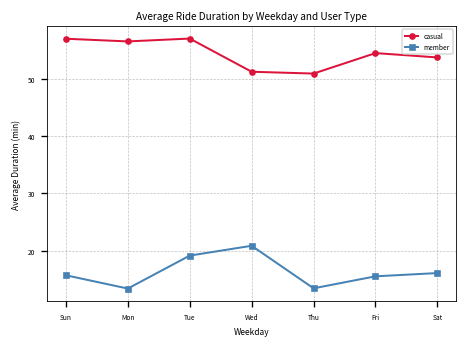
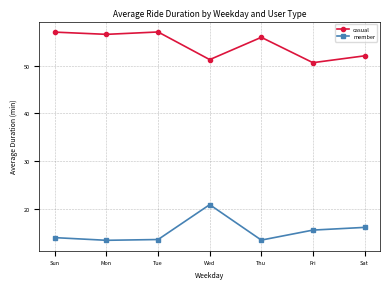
  {
    "casual": {
      "Sun": 57,
      "Mon": 57,
      "Tue": 57,
      "Wed": 51,
-     "Thu": 51,
-     "Fri": 55,
-     "Sat": 54
+     "Thu": 56,
+     "Fri": 51,
+     "Sat": 52
    },
    "member": {
-     "Sun": 16,
+     "Sun": 14,
      "Mon": 13,
-     "Tue": 19,
+     "Tue": 14,
      "Wed": 21,
      "Thu": 13,
      "Fri": 16,
      "Sat": 16
    }
  }
